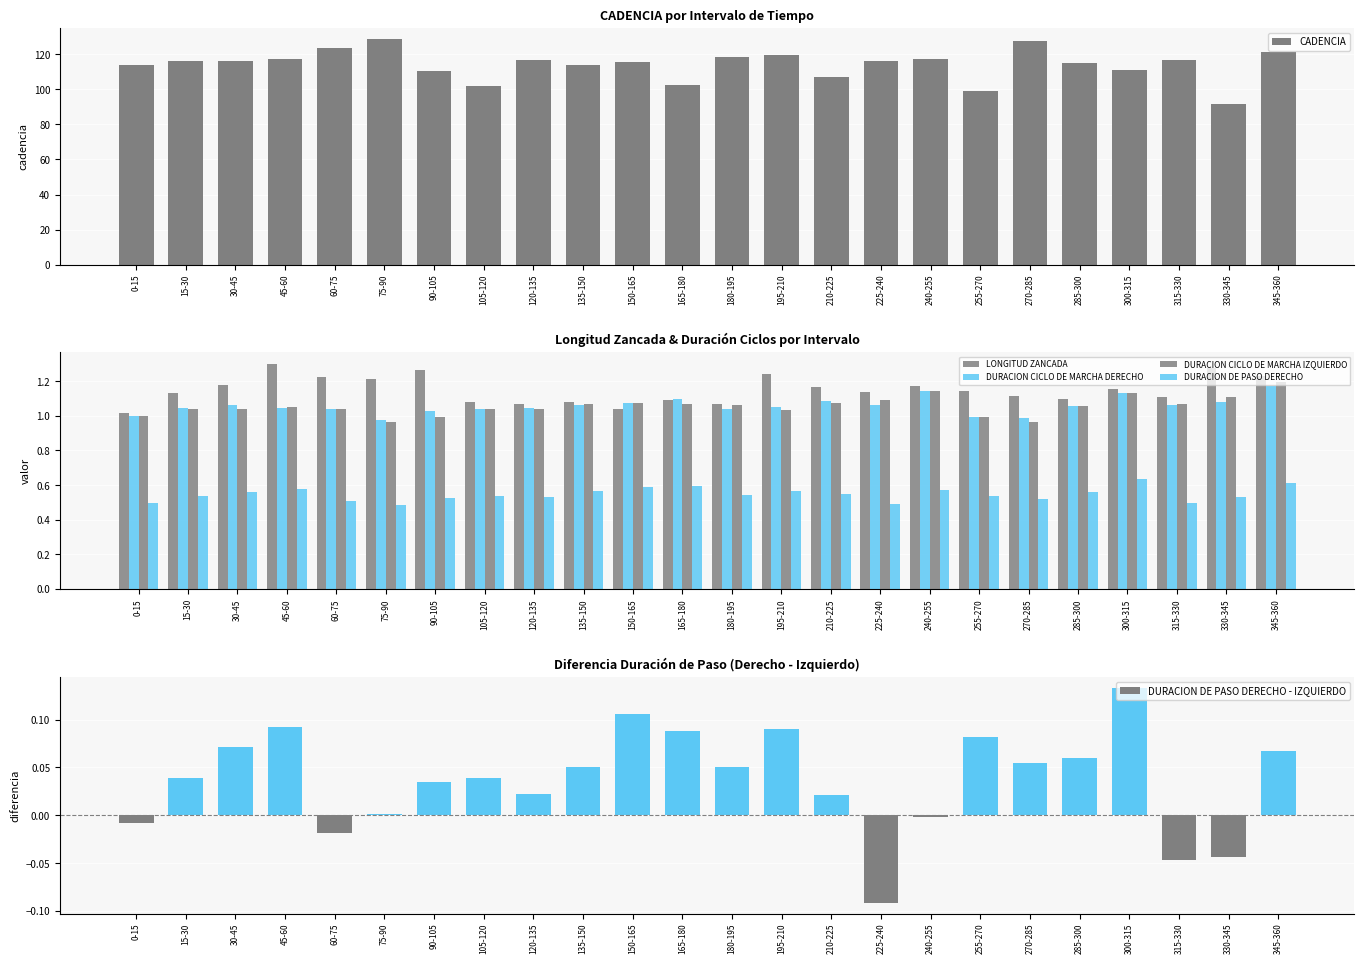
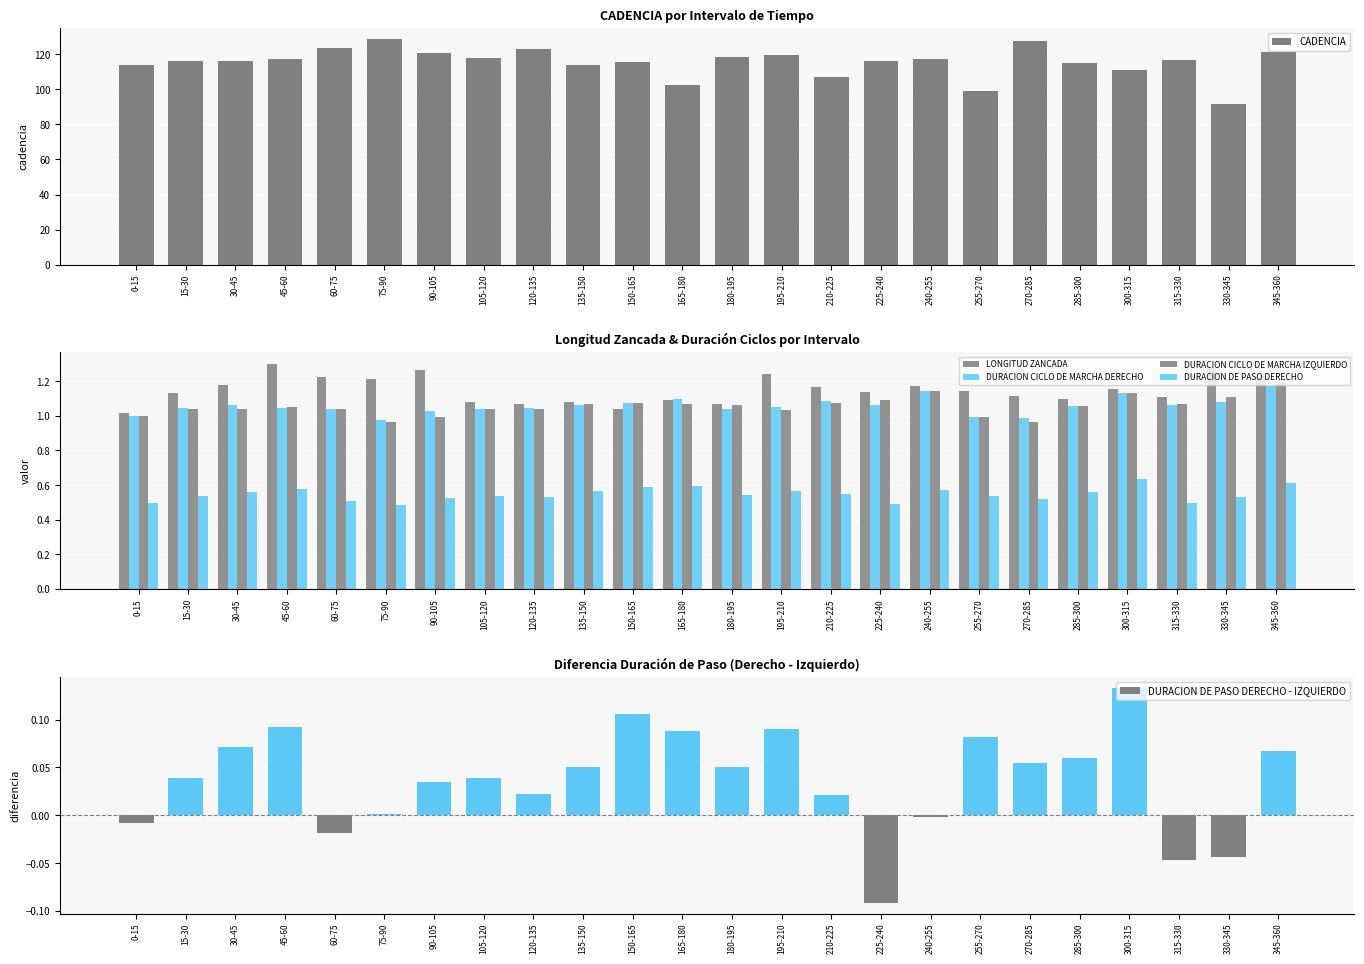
  {
    "CADENCIA por Intervalo de Tiempo": {
      "0-15": 114,
      "15-30": 116,
      "30-45": 116,
      "45-60": 117,
      "60-75": 124,
      "75-90": 129,
-     "90-105": 111,
-     "105-120": 102,
-     "120-135": 117,
+     "90-105": 121,
+     "105-120": 118,
+     "120-135": 123,
      "135-150": 114,
      "150-165": 116,
      "165-180": 102,
      "180-195": 119,
      "195-210": 120,
      "210-225": 107,
      "225-240": 116,
      "240-255": 117,
      "255-270": 99,
      "270-285": 128,
      "285-300": 115,
      "300-315": 111,
      "315-330": 117,
      "330-345": 92,
      "345-360": 121
    },
    "Diferencia Duración de Paso (Derecho - Izquierdo)": {
      "0-15": -0.01,
      "15-30": 0.04,
      "30-45": 0.07,
      "45-60": 0.09,
      "60-75": -0.02,
      "90-105": 0.03,
      "105-120": 0.04,
      "120-135": 0.02,
      "135-150": 0.05,
      "150-165": 0.11,
      "165-180": 0.09,
      "180-195": 0.05,
      "195-210": 0.09,
      "210-225": 0.02,
      "225-240": -0.09,
      "255-270": 0.08,
      "270-285": 0.05,
      "285-300": 0.06,
      "315-330": -0.05,
      "330-345": -0.04,
      "345-360": 0.07
    }
  }
